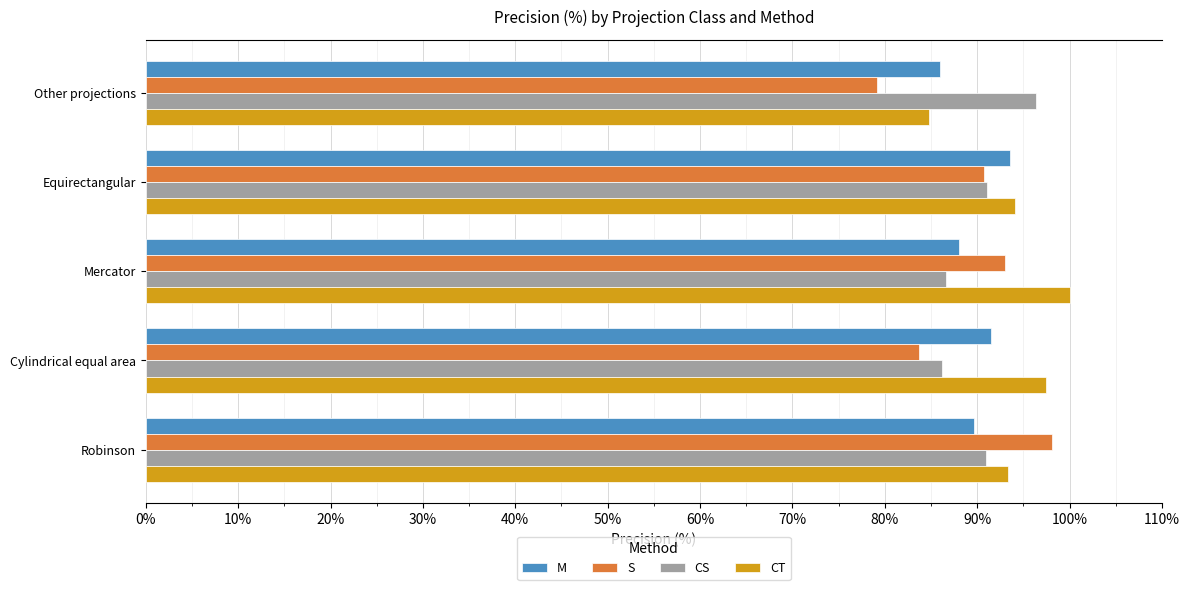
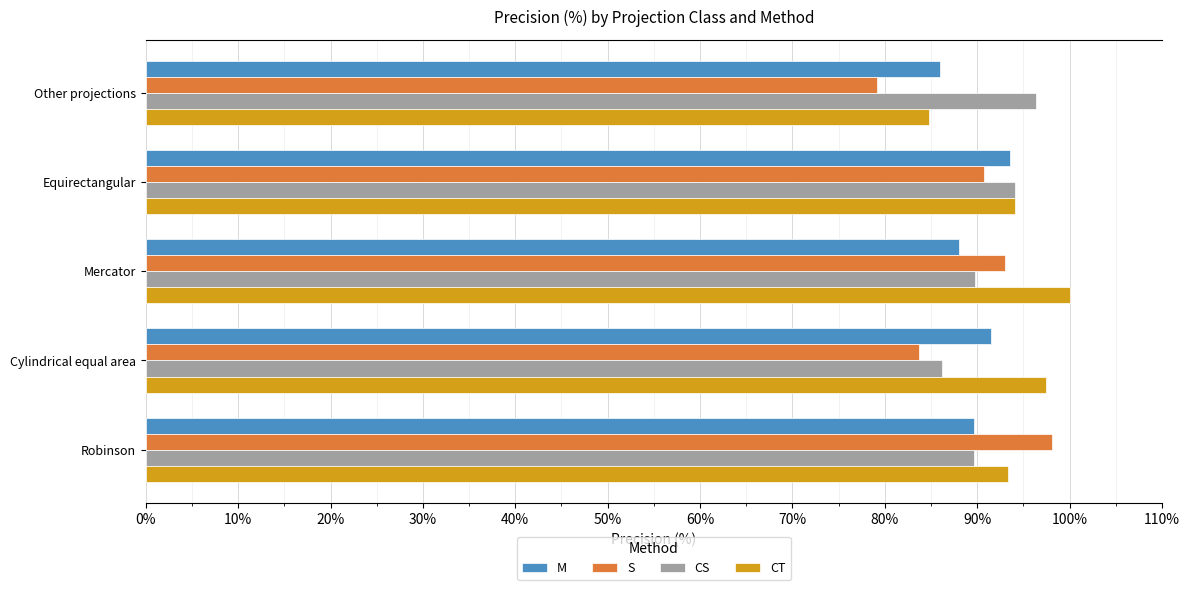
  {
    "M": {
      "Other projections": "86%",
      "Equirectangular": "94%",
      "Mercator": "88%",
      "Cylindrical equal area": "92%",
      "Robinson": "90%"
    },
    "CS": {
      "Other projections": "96%",
-     "Equirectangular": "91%",
-     "Mercator": "87%",
+     "Equirectangular": "94%",
+     "Mercator": "90%",
      "Cylindrical equal area": "86%",
-     "Robinson": "91%"
+     "Robinson": "90%"
    }
  }
